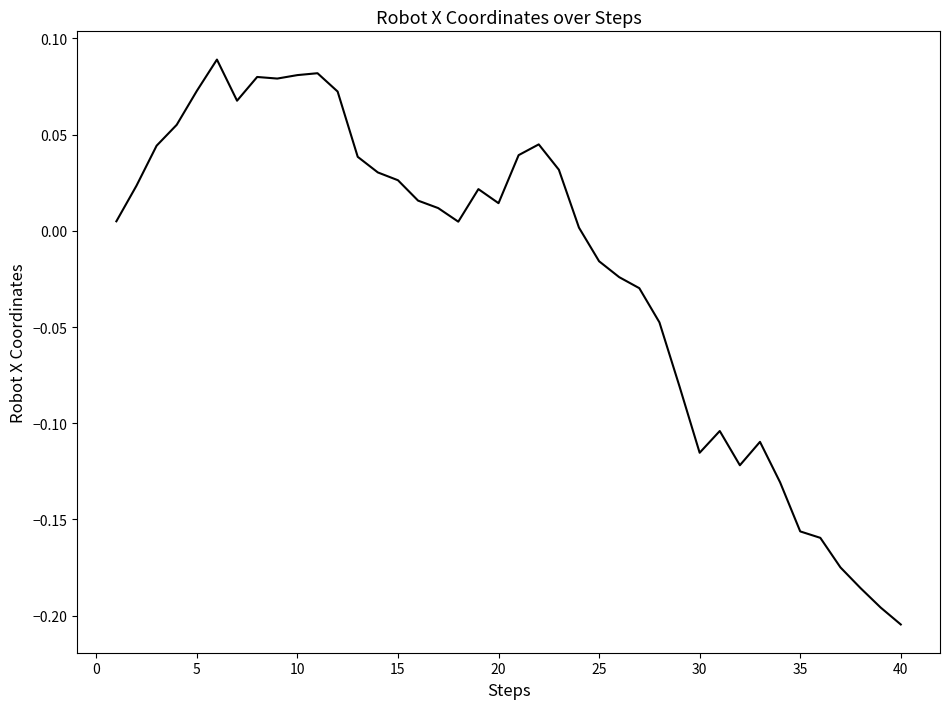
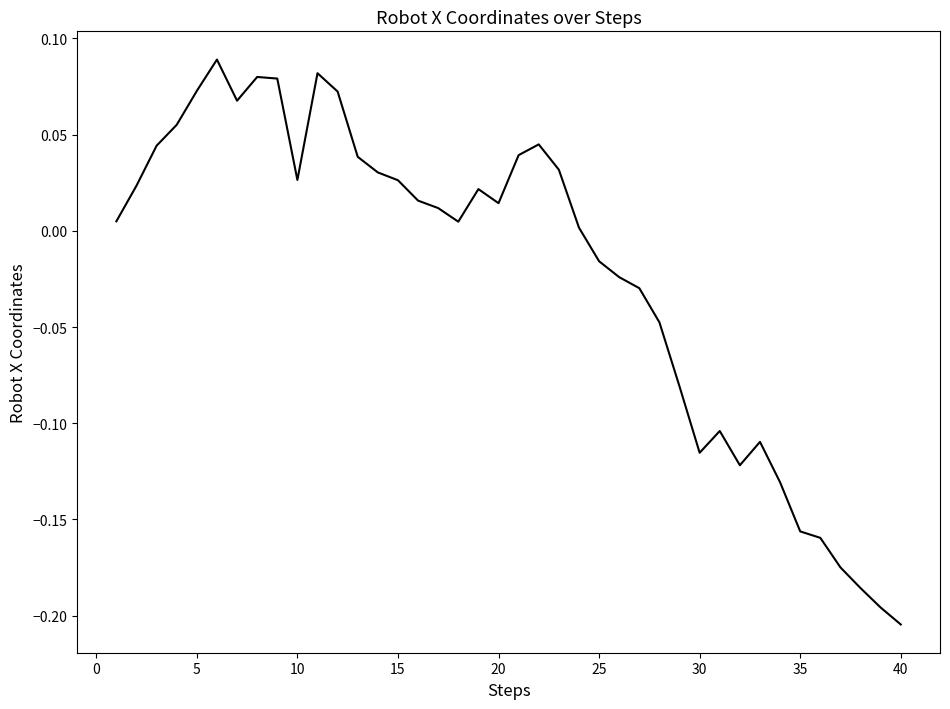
  {
    "5": 0.073,
-   "10": 0.081,
+   "10": 0.026,
    "15": 0.026,
    "20": 0.014,
    "25": -0.016,
    "30": -0.115,
    "35": -0.156,
    "40": -0.205
  }
